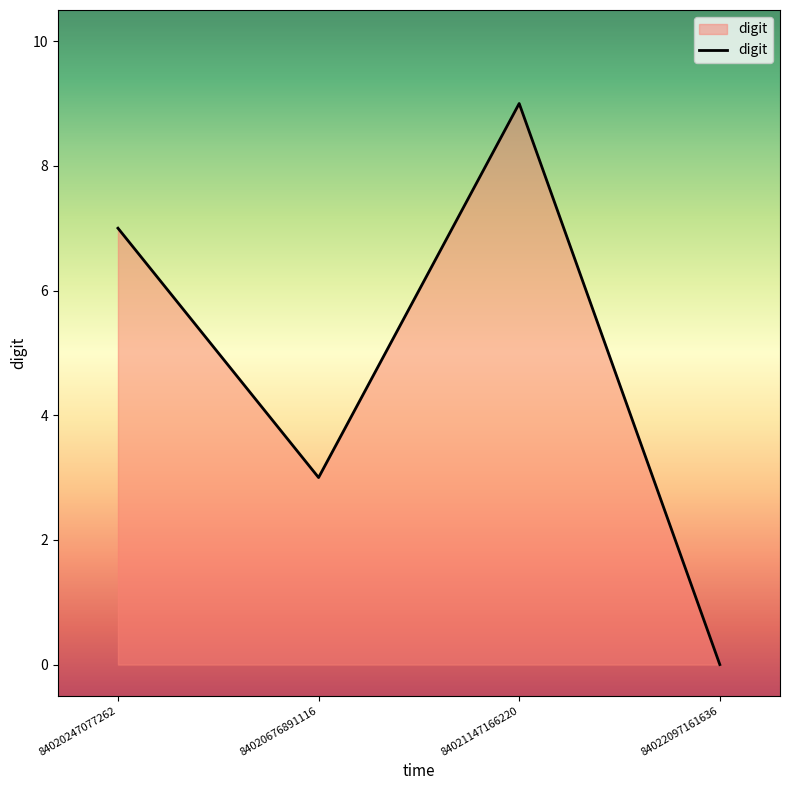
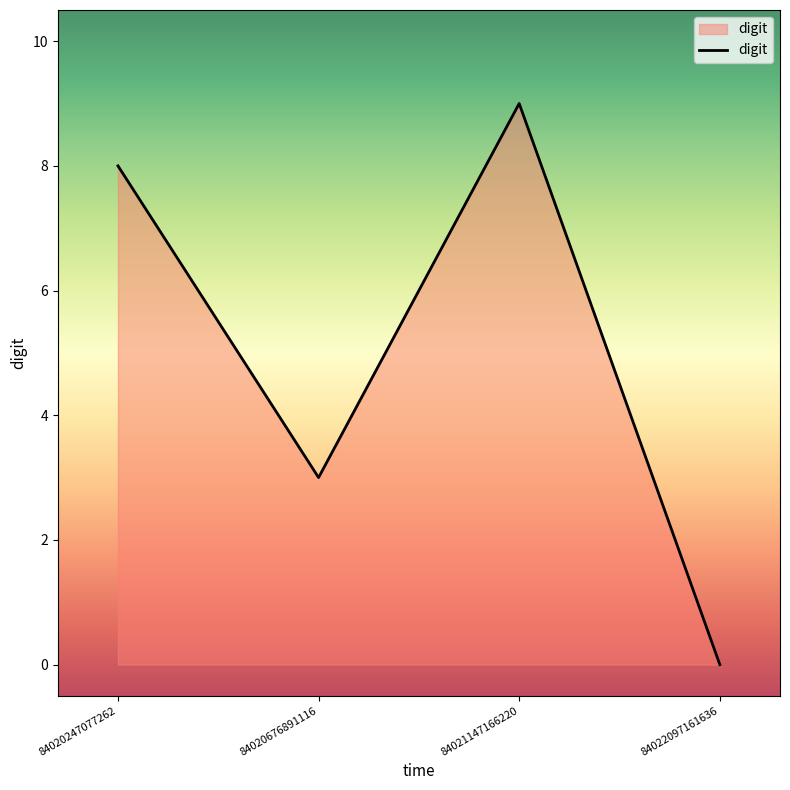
  {
-   "84020247077262": 7,
+   "84020247077262": 8,
    "84020676891116": 3,
    "84021147166220": 9,
    "84022097161636": 0
  }
